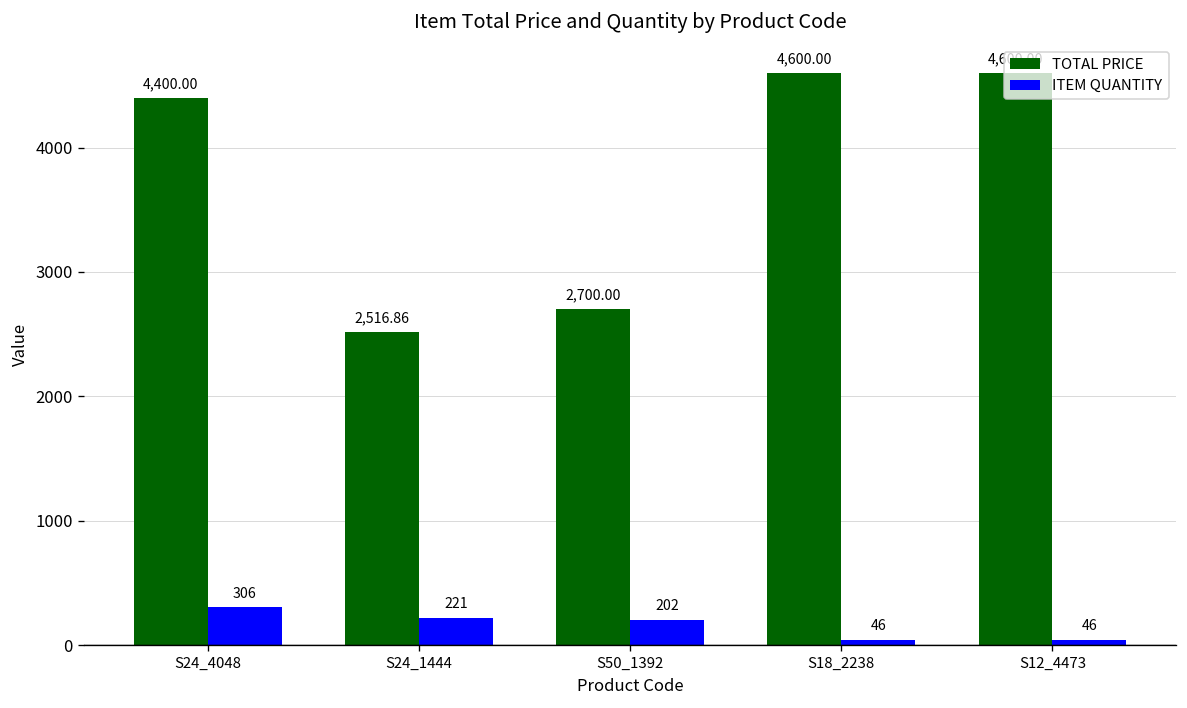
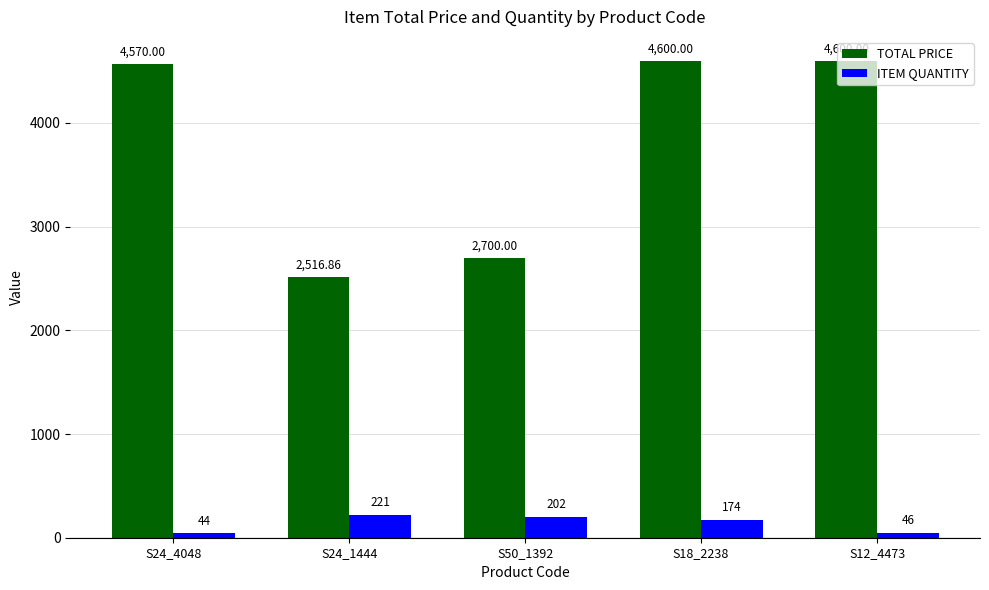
  {
    "TOTAL PRICE": {
-     "S24_4048": "4,400.00",
+     "S24_4048": "4,570.00",
      "S24_1444": "2,516.86",
      "S50_1392": "2,700.00",
      "S18_2238": "4,600.00"
    },
    "ITEM QUANTITY": {
-     "S24_4048": "306",
+     "S24_4048": "44",
      "S24_1444": "221",
      "S50_1392": "202",
-     "S18_2238": "46",
+     "S18_2238": "174",
      "S12_4473": "46"
    }
  }
